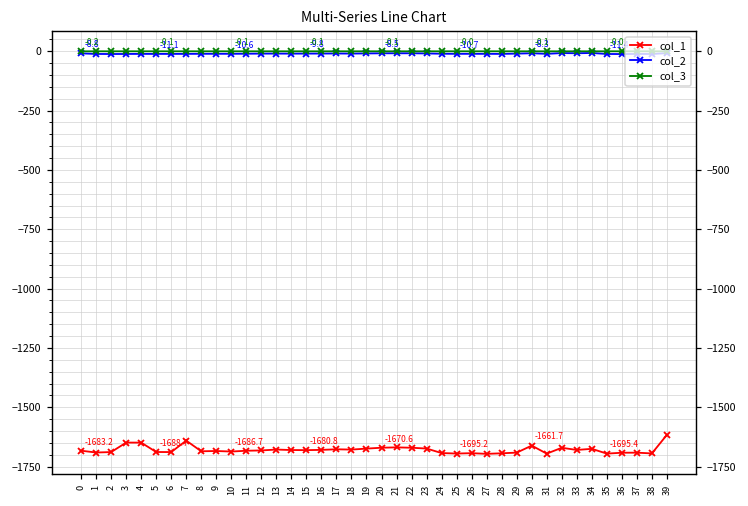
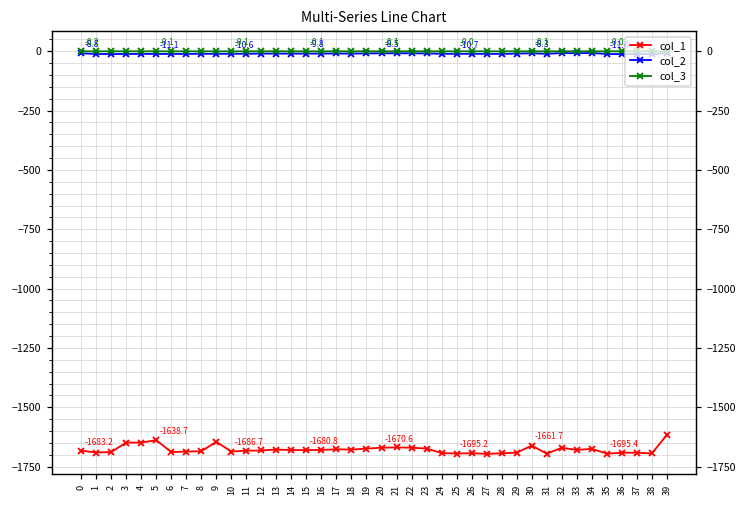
  {
    "col_1": {
      "0": -1683.2,
-     "5": -1688.7,
-     "7": -1640,
-     "9": -1680,
+     "5": -1638.7,
+     "7": -1690,
+     "9": -1650,
      "10": -1686.7,
      "15": -1680.8,
      "20": -1670.6,
      "25": -1695.2,
      "30": -1661.7,
      "35": -1695.4
    }
  }
